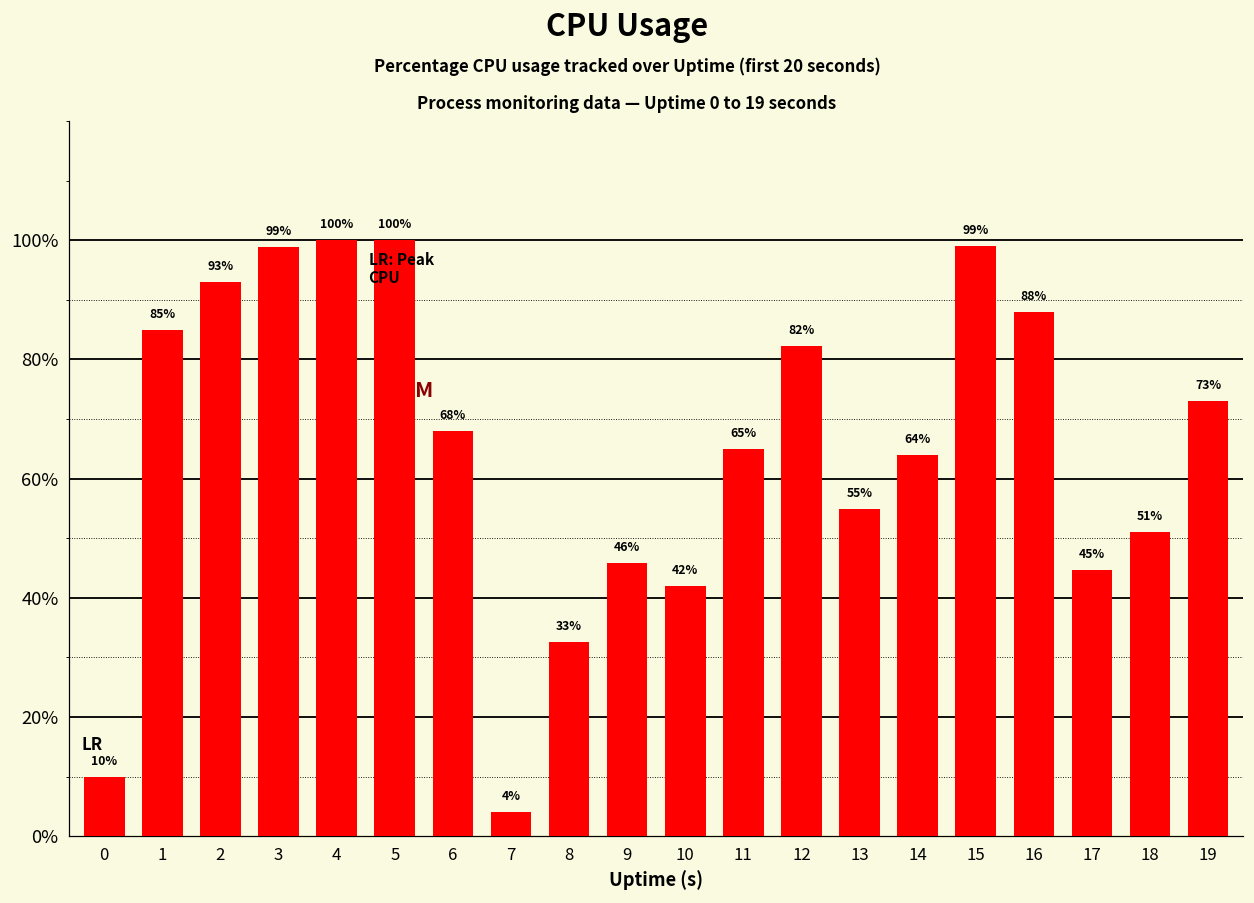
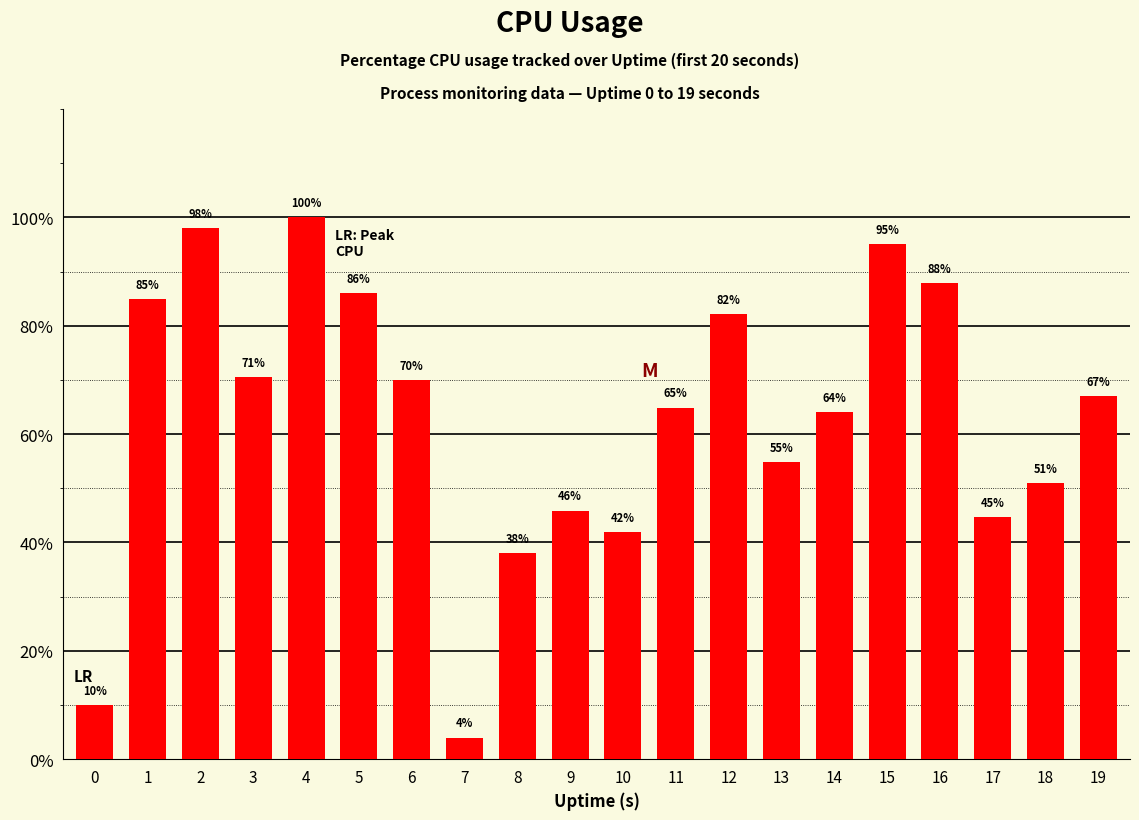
  {
    "0": "10%",
    "1": "85%",
-   "2": "93%",
-   "3": "99%",
+   "2": "98%",
+   "3": "71%",
    "4": "100%",
-   "5": "100%",
-   "6": "68%",
+   "5": "86%",
+   "6": "70%",
    "7": "4%",
-   "8": "33%",
+   "8": "38%",
    "9": "46%",
    "10": "42%",
    "11": "65%",
    "12": "82%",
    "13": "55%",
    "14": "64%",
-   "15": "99%",
+   "15": "95%",
    "16": "88%",
    "17": "45%",
    "18": "51%",
-   "19": "73%"
+   "19": "67%"
  }
